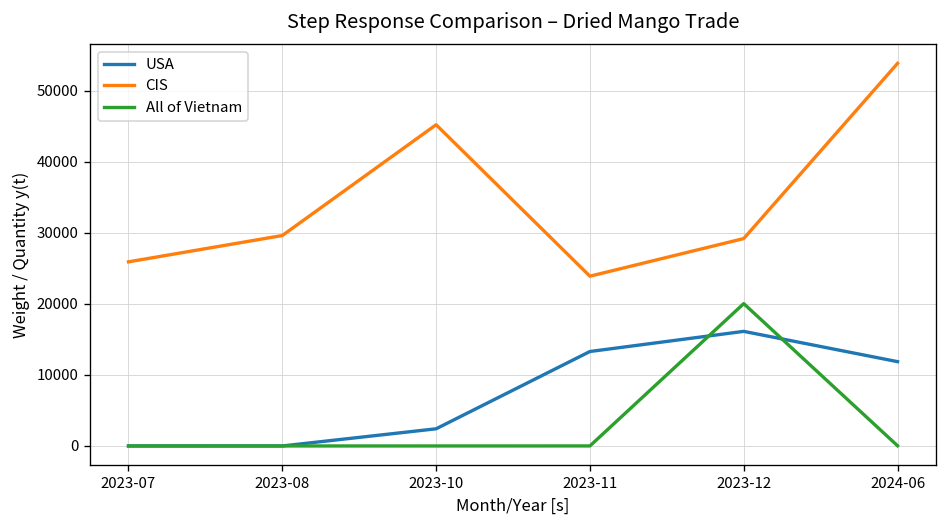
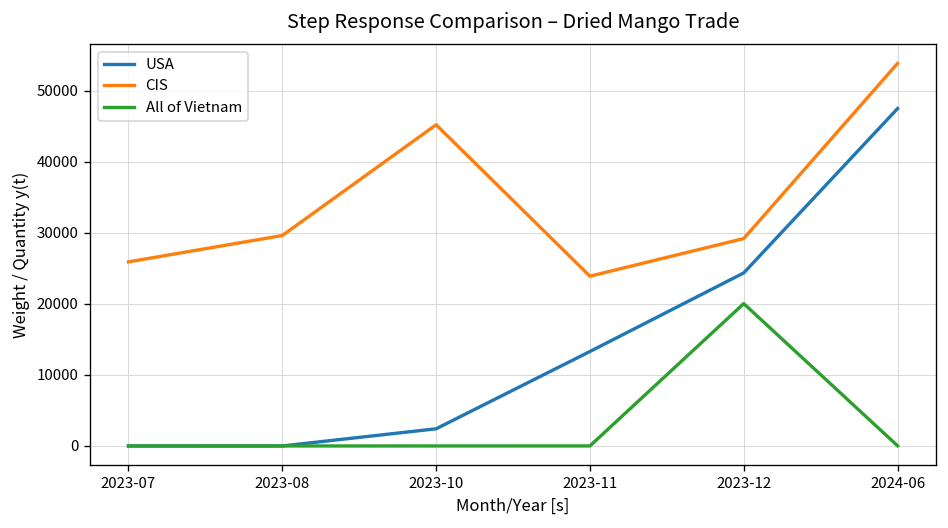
  {
    "USA": {
      "2023-10": 2000,
      "2023-11": 13000,
-     "2023-12": 16000,
-     "2024-06": 12000
+     "2023-12": 24000,
+     "2024-06": 47000
    },
    "CIS": {
      "2023-07": 26000,
      "2023-08": 30000,
      "2023-10": 45000,
      "2023-11": 24000,
      "2023-12": 29000,
      "2024-06": 54000
    },
    "All of Vietnam": {
      "2023-10": 0,
      "2023-11": 0,
      "2023-12": 20000,
      "2024-06": 0
    }
  }
